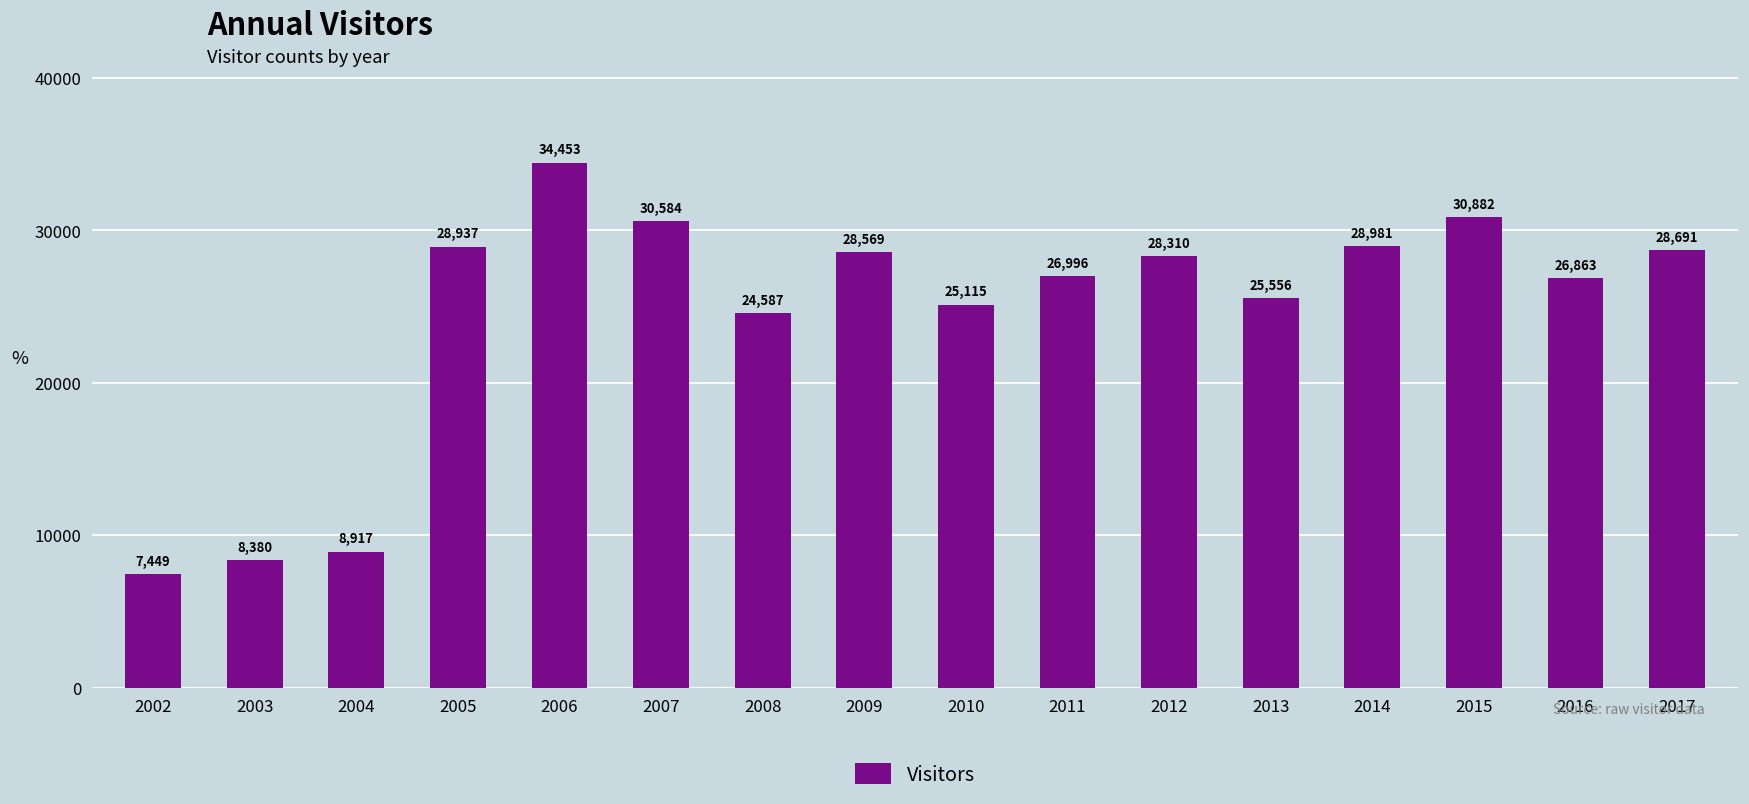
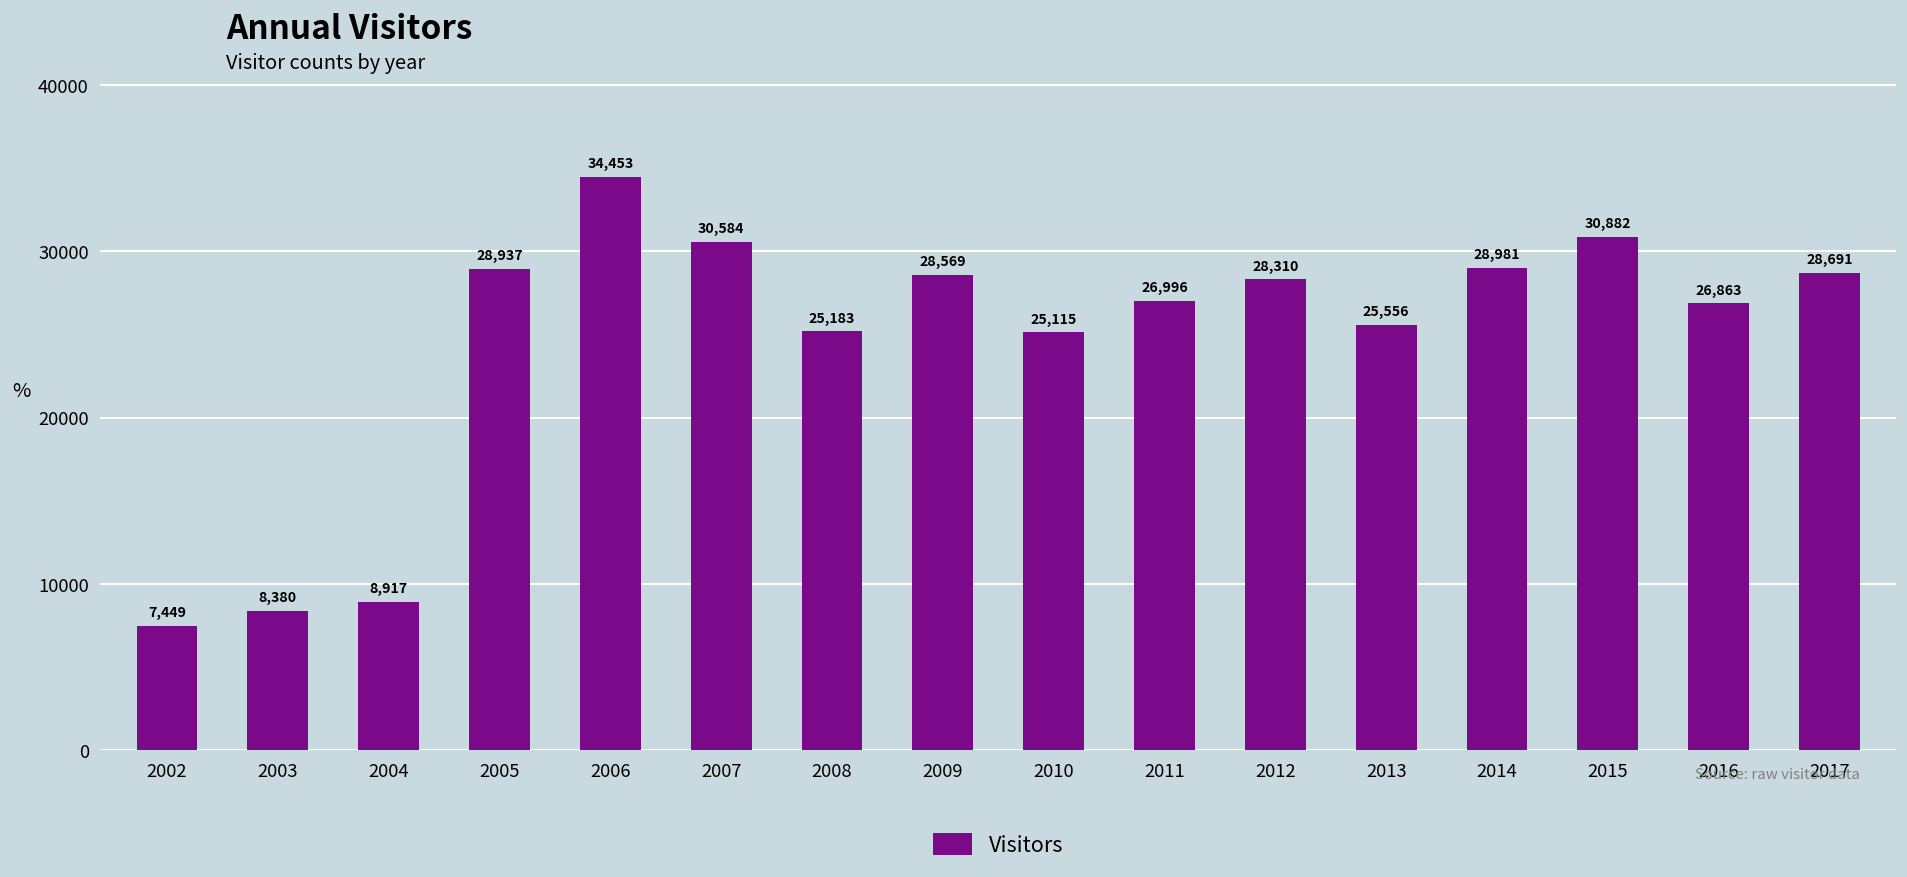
  {
    "2002": "7,449",
    "2003": "8,380",
    "2004": "8,917",
    "2005": "28,937",
    "2006": "34,453",
    "2007": "30,584",
-   "2008": "24,587",
+   "2008": "25,183",
    "2009": "28,569",
    "2010": "25,115",
    "2011": "26,996",
    "2012": "28,310",
    "2013": "25,556",
    "2014": "28,981",
    "2015": "30,882",
    "2016": "26,863",
    "2017": "28,691"
  }
